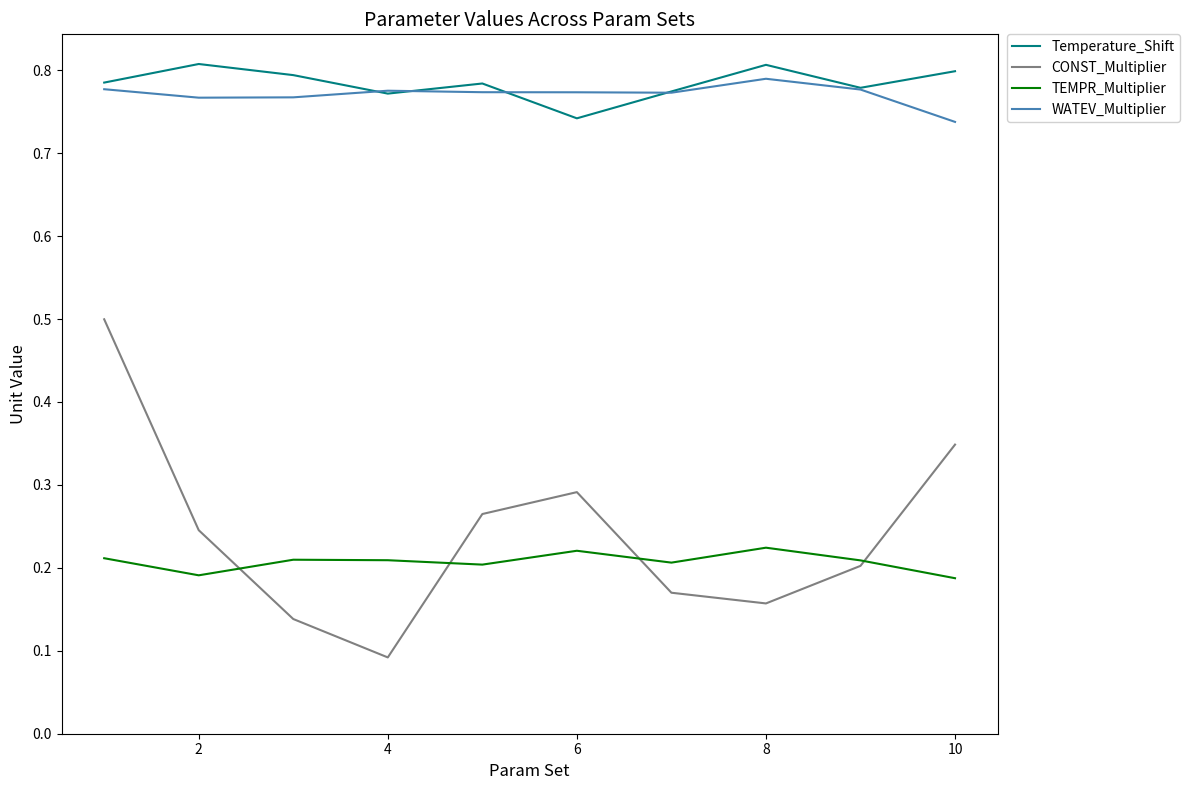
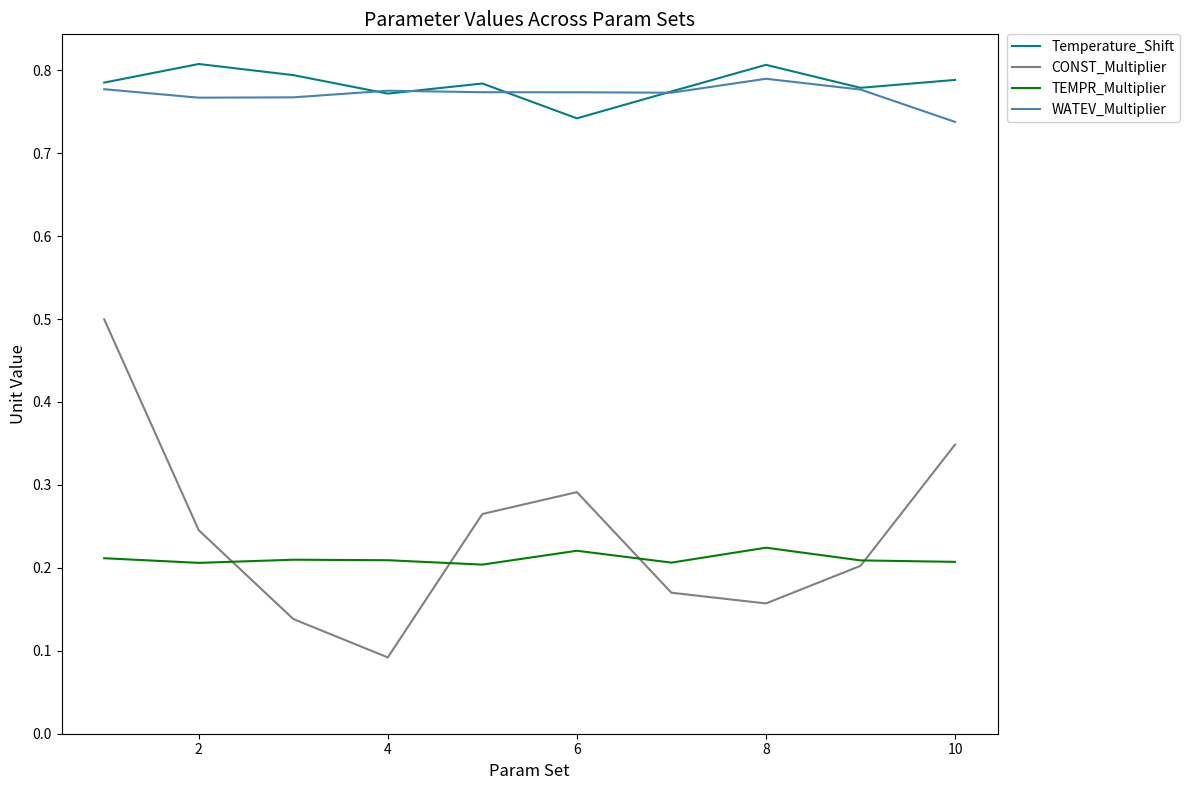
  {
    "Temperature_Shift": {
      "2": 0.81,
      "4": 0.77,
      "6": 0.74,
      "8": 0.81,
-     "10": 0.80
+     "10": 0.79
    },
    "CONST_Multiplier": {
      "2": 0.25,
      "4": 0.09,
      "6": 0.29,
      "8": 0.16,
      "10": 0.35
    },
    "TEMPR_Multiplier": {
-     "2": 0.19,
+     "2": 0.21,
      "4": 0.21,
      "6": 0.22,
      "8": 0.22,
-     "10": 0.19
+     "10": 0.21
    },
    "WATEV_Multiplier": {
      "2": 0.77,
      "4": 0.78,
      "6": 0.77,
      "8": 0.79,
      "10": 0.74
    }
  }
